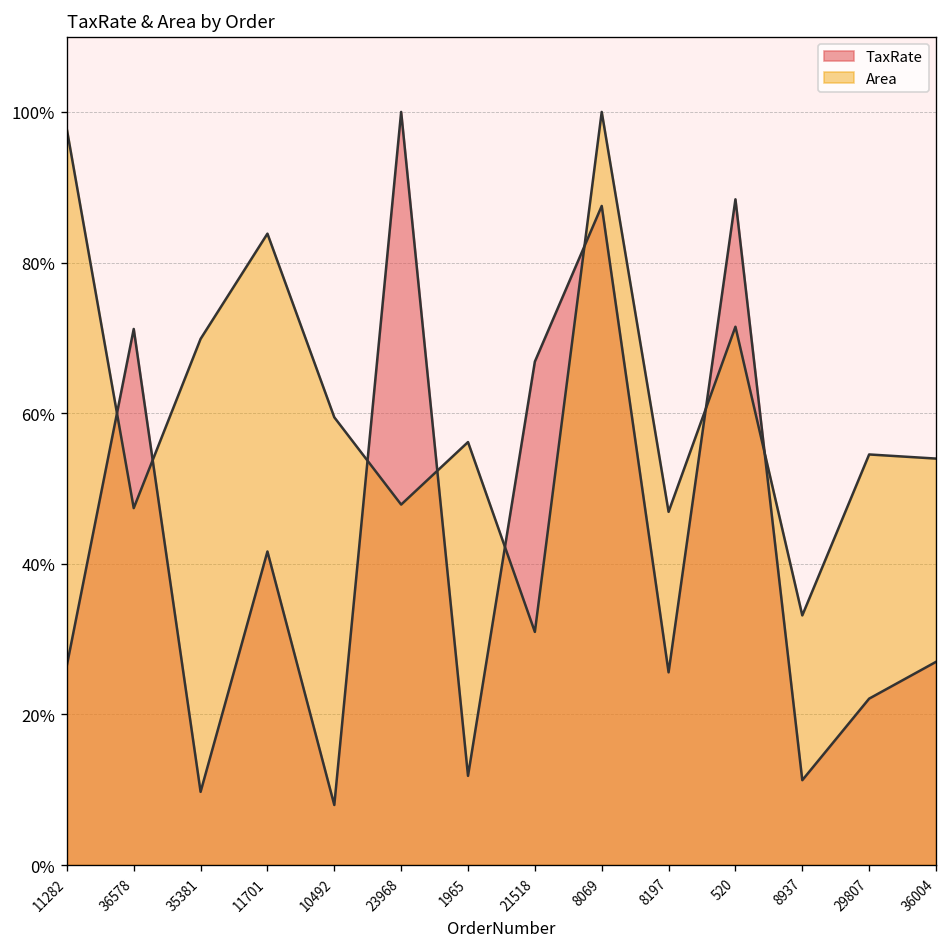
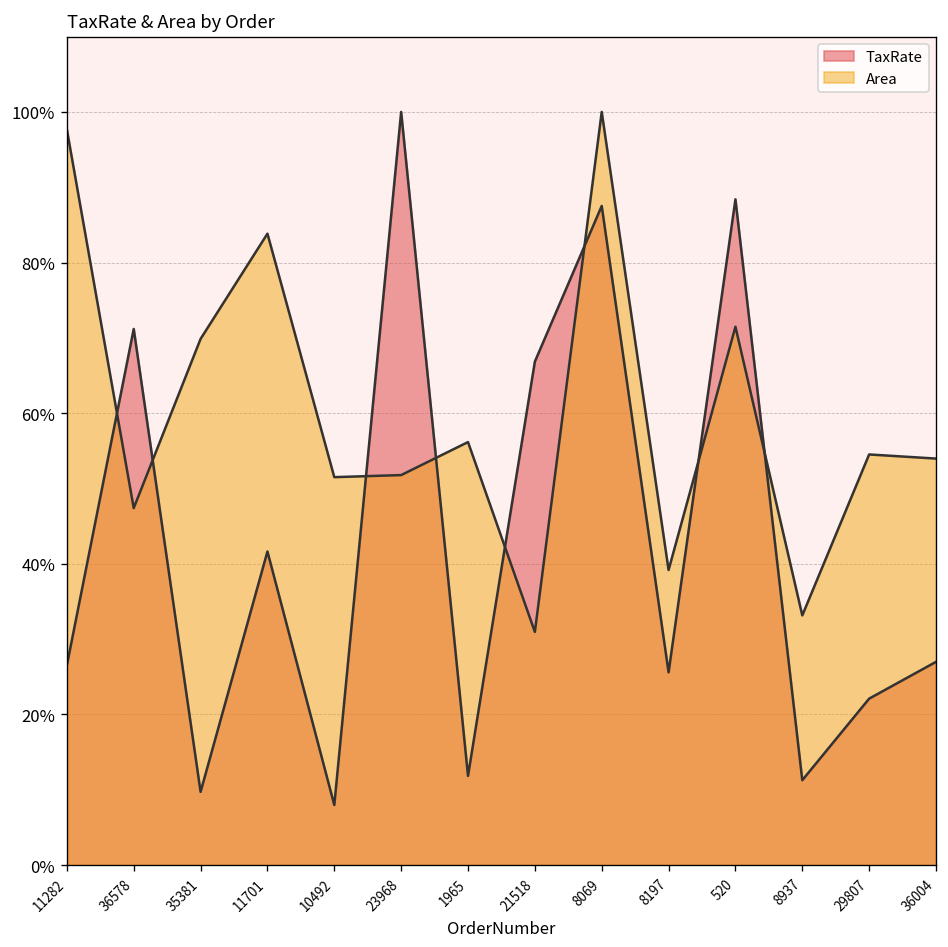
  {
    "TaxRate": {
      "11282": "27%",
      "36578": "71%",
      "35381": "10%",
      "11701": "42%",
      "10492": "8%",
      "23968": "100%",
      "1965": "12%",
      "21518": "67%",
      "8069": "88%",
      "8197": "26%",
      "520": "88%",
      "8937": "11%",
      "29807": "22%",
      "36004": "27%"
    },
    "Area": {
      "11282": "98%",
      "36578": "47%",
      "35381": "70%",
      "11701": "84%",
-     "10492": "59%",
-     "23968": "48%",
+     "10492": "52%",
+     "23968": "52%",
      "1965": "56%",
      "21518": "31%",
      "8069": "100%",
-     "8197": "47%",
+     "8197": "39%",
      "520": "71%",
      "8937": "33%",
      "29807": "55%",
      "36004": "54%"
    }
  }
